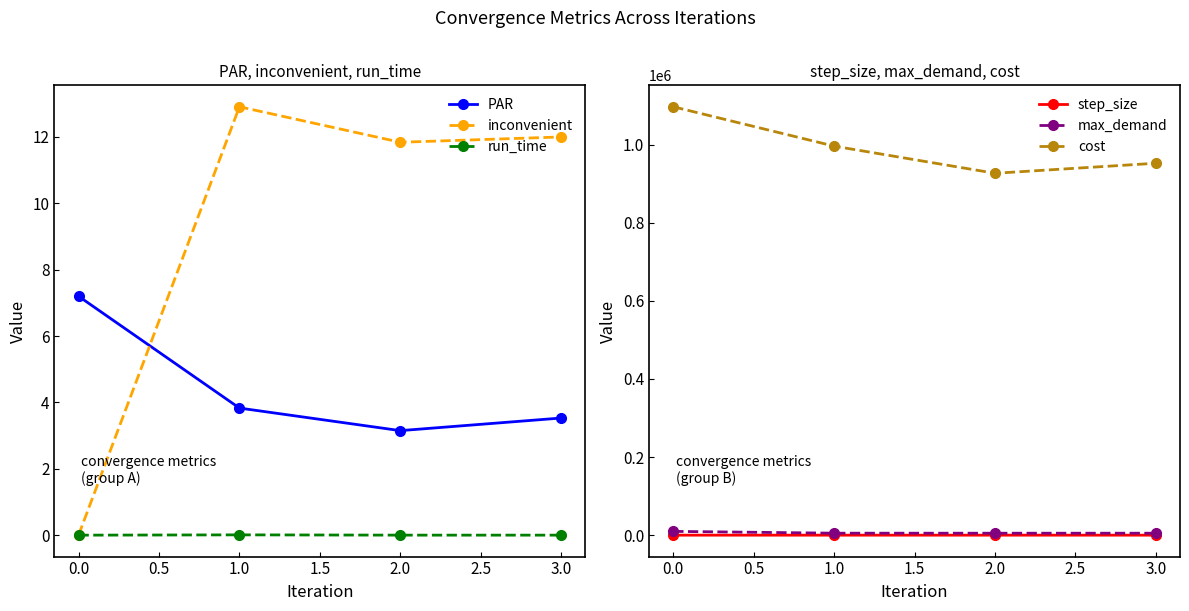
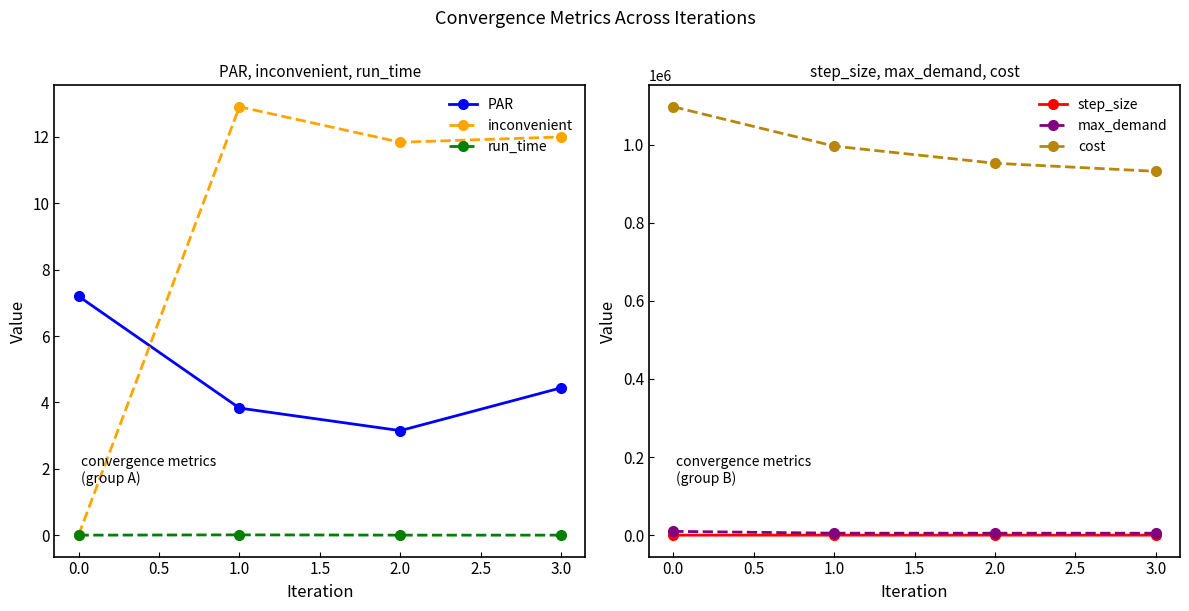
  {
    "PAR, inconvenient, run_time": {
      "PAR": {
        "0.0": 7.2,
        "1.0": 3.8,
        "2.0": 3.2,
-       "3.0": 3.5
+       "3.0": 4.4
      },
      "inconvenient": {
        "1.0": 12.9,
        "2.0": 11.8,
        "3.0": 12.0
      },
      "run_time": {
        "1.0": 0.0,
        "2.0": 0.0,
        "3.0": 0.0
      }
    },
    "step_size, max_demand, cost": {
      "step_size": {
        "0.0": 0
      },
      "max_demand": {
        "0.0": 10000
      },
      "cost": {
        "0.0": 1100000,
        "1.0": 1000000,
-       "2.0": 930000,
-       "3.0": 950000
+       "2.0": 950000,
+       "3.0": 930000
      }
    }
  }
